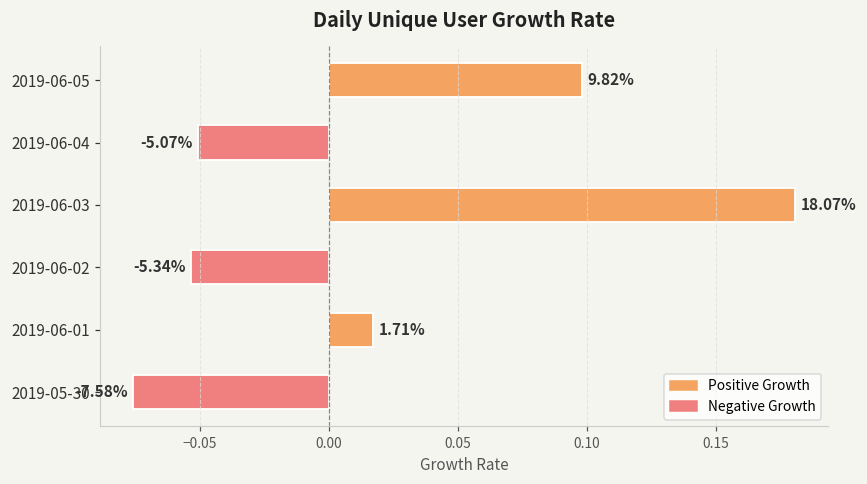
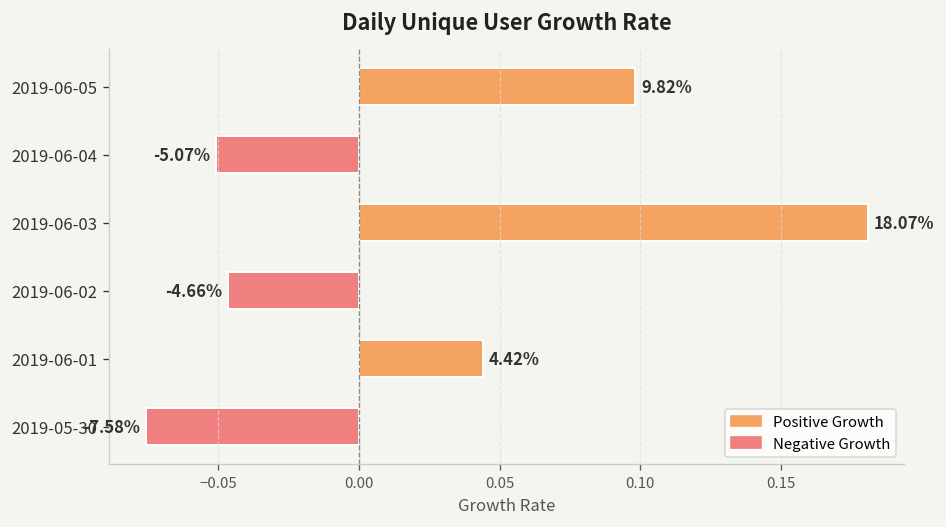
  {
    "2019-06-05": "9.82%",
    "2019-06-04": "-5.07%",
    "2019-06-03": "18.07%",
-   "2019-06-02": "-5.34%",
-   "2019-06-01": "1.71%",
+   "2019-06-02": "-4.66%",
+   "2019-06-01": "4.42%",
    "2019-05-30": "-7.58%"
  }
